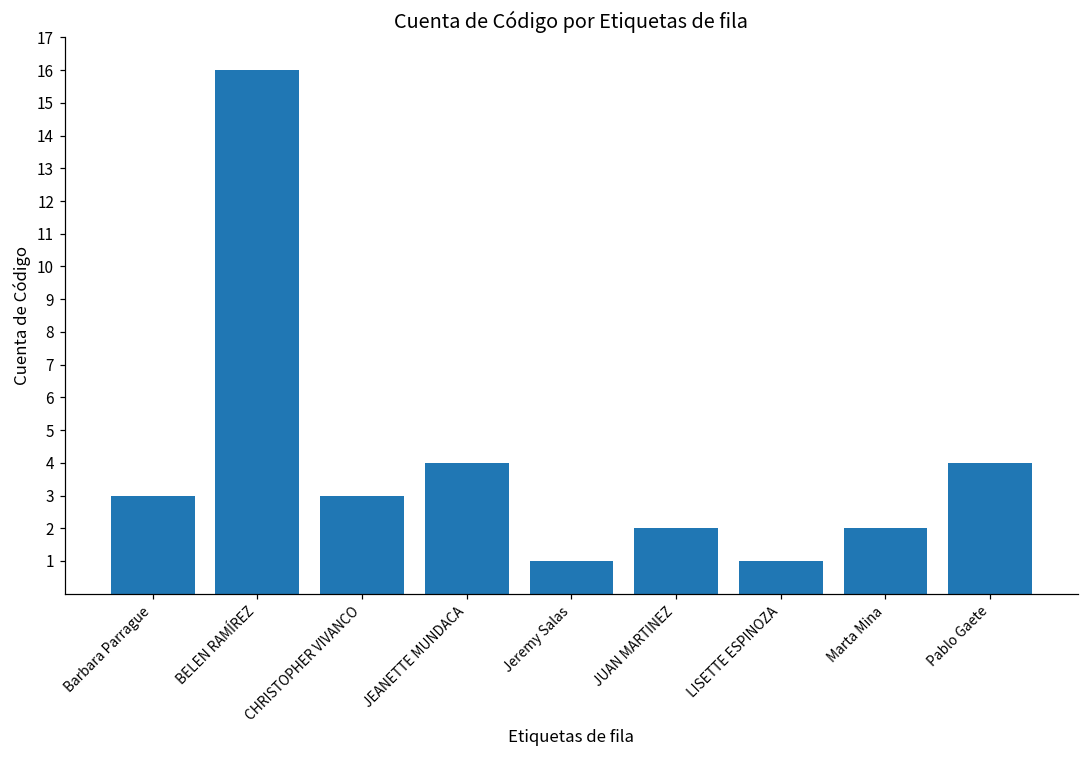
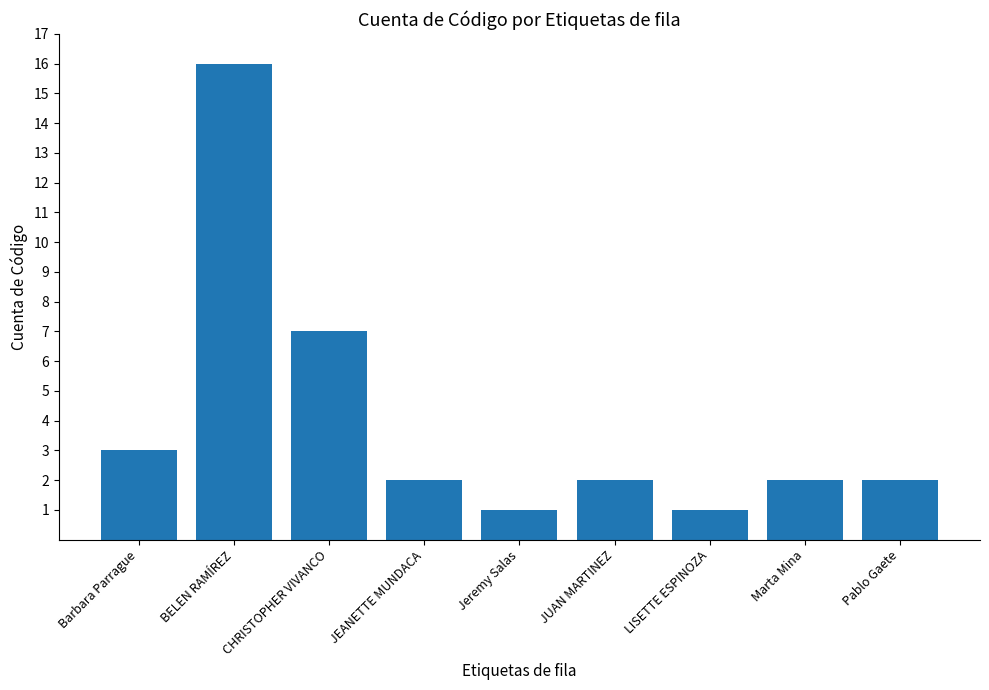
  {
    "Barbara Parrague": 3,
    "BELEN RAMÍREZ": 16,
-   "CHRISTOPHER VIVANCO": 3,
-   "JEANETTE MUNDACA": 4,
+   "CHRISTOPHER VIVANCO": 7,
+   "JEANETTE MUNDACA": 2,
    "Jeremy Salas": 1,
    "JUAN MARTINEZ": 2,
    "LISETTE ESPINOZA": 1,
    "Marta Mina": 2,
-   "Pablo Gaete": 4
+   "Pablo Gaete": 2
  }
